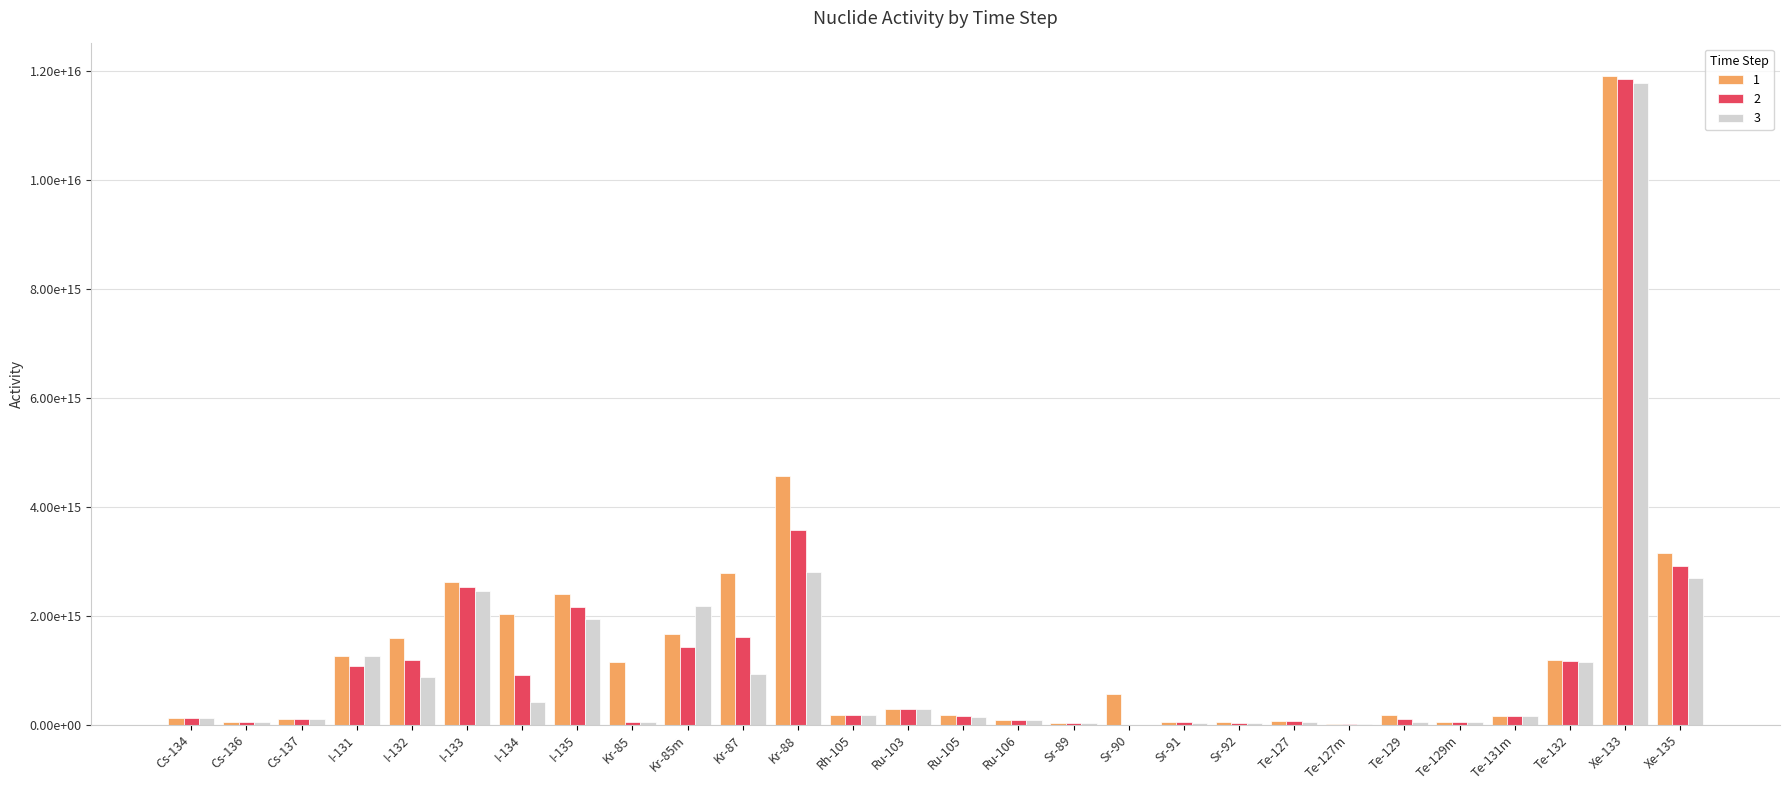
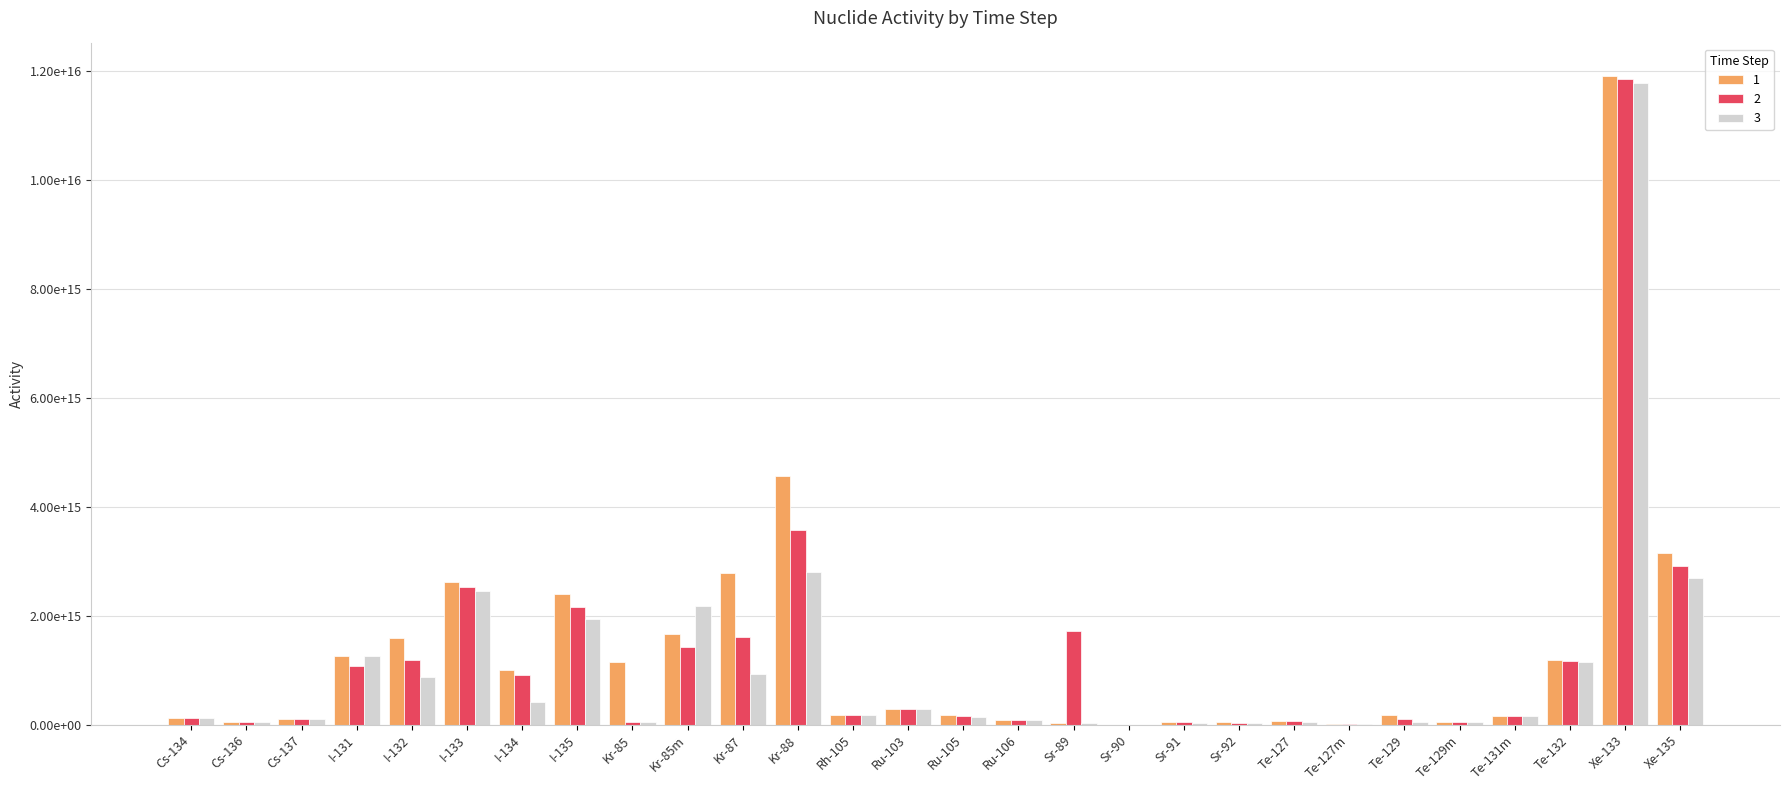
  {
    "1": {
      "Cs-134": 100000000000000,
      "Cs-136": 0,
      "Cs-137": 100000000000000,
      "I-131": 1300000000000000,
      "I-132": 1600000000000000,
      "I-133": 2600000000000000,
-     "I-134": 2000000000000000,
+     "I-134": 1000000000000000,
      "I-135": 2400000000000000,
      "Kr-85": 1200000000000000,
      "Kr-85m": 1700000000000000,
      "Kr-87": 2800000000000000,
      "Kr-88": 4600000000000000,
      "Rh-105": 200000000000000,
      "Ru-103": 300000000000000,
      "Ru-105": 200000000000000,
      "Ru-106": 100000000000000,
-     "Sr-90": 600000000000000,
+     "Sr-90": 0,
      "Sr-91": 0,
      "Te-127": 100000000000000,
      "Te-129": 200000000000000,
      "Te-129m": 100000000000000,
      "Te-131m": 200000000000000,
      "Te-132": 1200000000000000,
      "Xe-133": 11900000000000000,
      "Xe-135": 3100000000000000
    },
    "2": {
      "Cs-134": 100000000000000,
      "Cs-136": 0,
      "Cs-137": 100000000000000,
      "I-131": 1100000000000000,
      "I-132": 1200000000000000,
      "I-133": 2500000000000000,
      "I-134": 900000000000000,
      "I-135": 2200000000000000,
      "Kr-85m": 1400000000000000,
      "Kr-87": 1600000000000000,
      "Kr-88": 3600000000000000,
      "Rh-105": 200000000000000,
      "Ru-103": 300000000000000,
      "Ru-105": 200000000000000,
      "Ru-106": 100000000000000,
-     "Sr-89": 0,
+     "Sr-89": 1700000000000000,
      "Te-127": 100000000000000,
      "Te-129": 100000000000000,
      "Te-129m": 100000000000000,
      "Te-131m": 200000000000000,
      "Te-132": 1200000000000000,
      "Xe-133": 11800000000000000,
      "Xe-135": 2900000000000000
    },
    "3": {
      "Cs-134": 100000000000000,
      "Cs-136": 0,
      "Cs-137": 100000000000000,
      "I-131": 1300000000000000,
      "I-132": 900000000000000,
      "I-133": 2500000000000000,
      "I-134": 400000000000000,
      "I-135": 1900000000000000,
      "Kr-85m": 2200000000000000,
      "Kr-87": 900000000000000,
      "Kr-88": 2800000000000000,
      "Rh-105": 200000000000000,
      "Ru-103": 300000000000000,
      "Ru-105": 100000000000000,
      "Ru-106": 100000000000000,
      "Te-127": 100000000000000,
      "Te-129": 100000000000000,
      "Te-129m": 100000000000000,
      "Te-131m": 200000000000000,
      "Te-132": 1200000000000000,
      "Xe-133": 11800000000000000,
      "Xe-135": 2700000000000000
    }
  }
